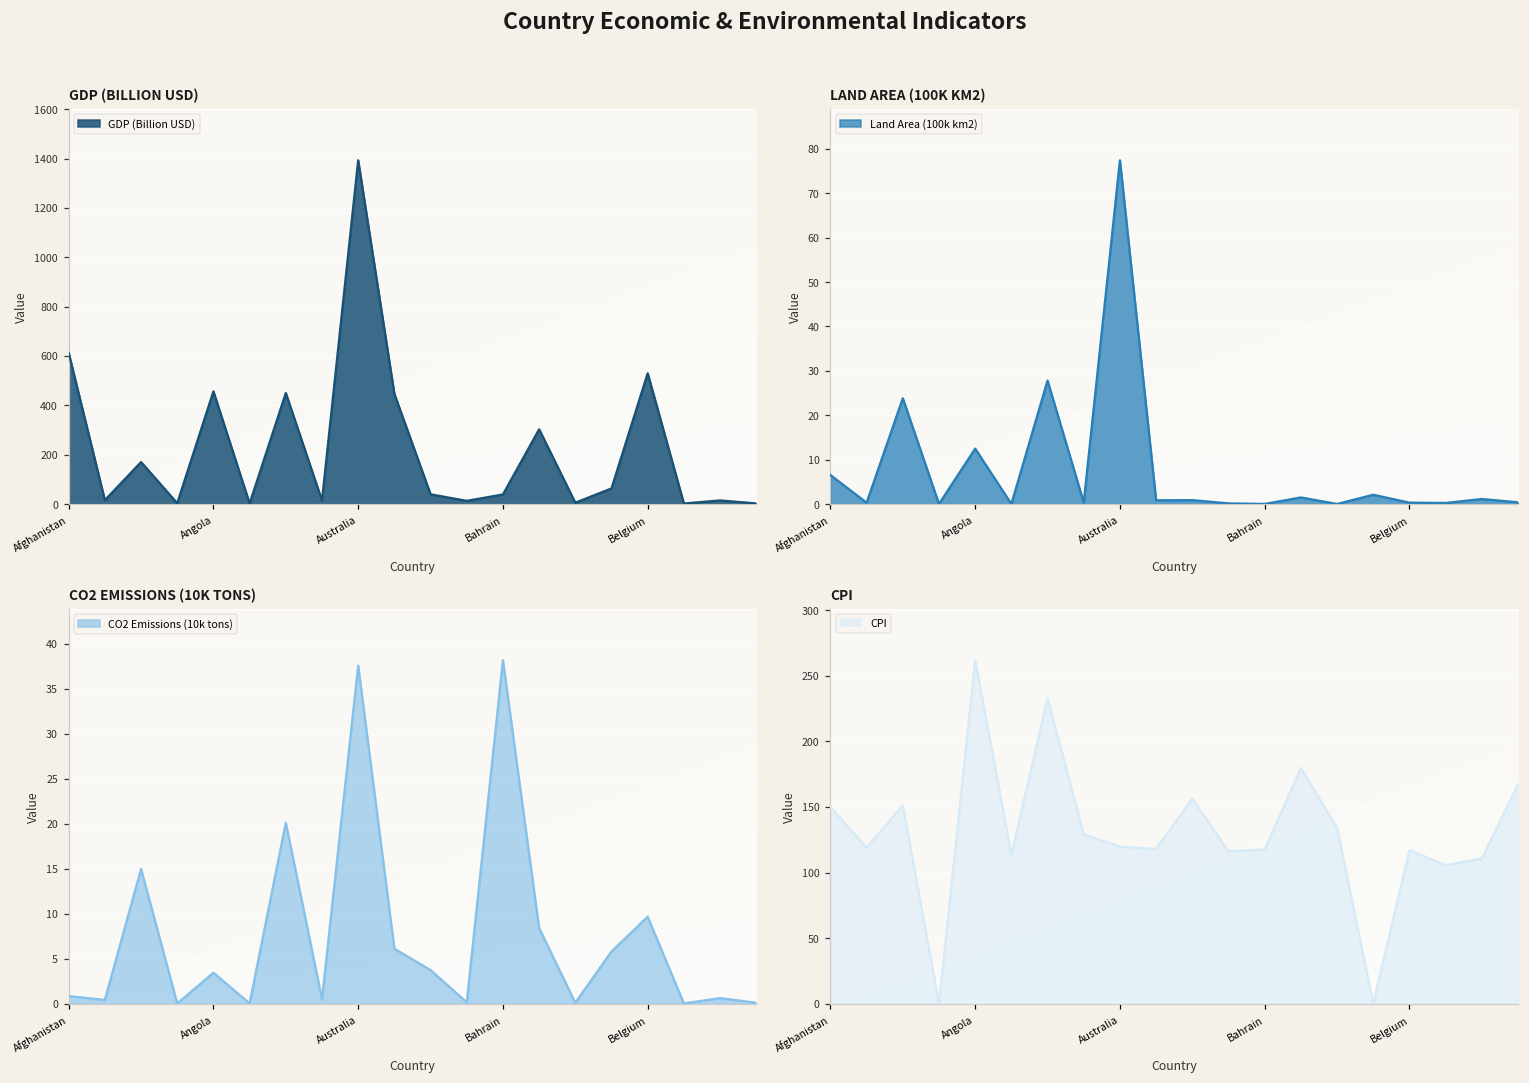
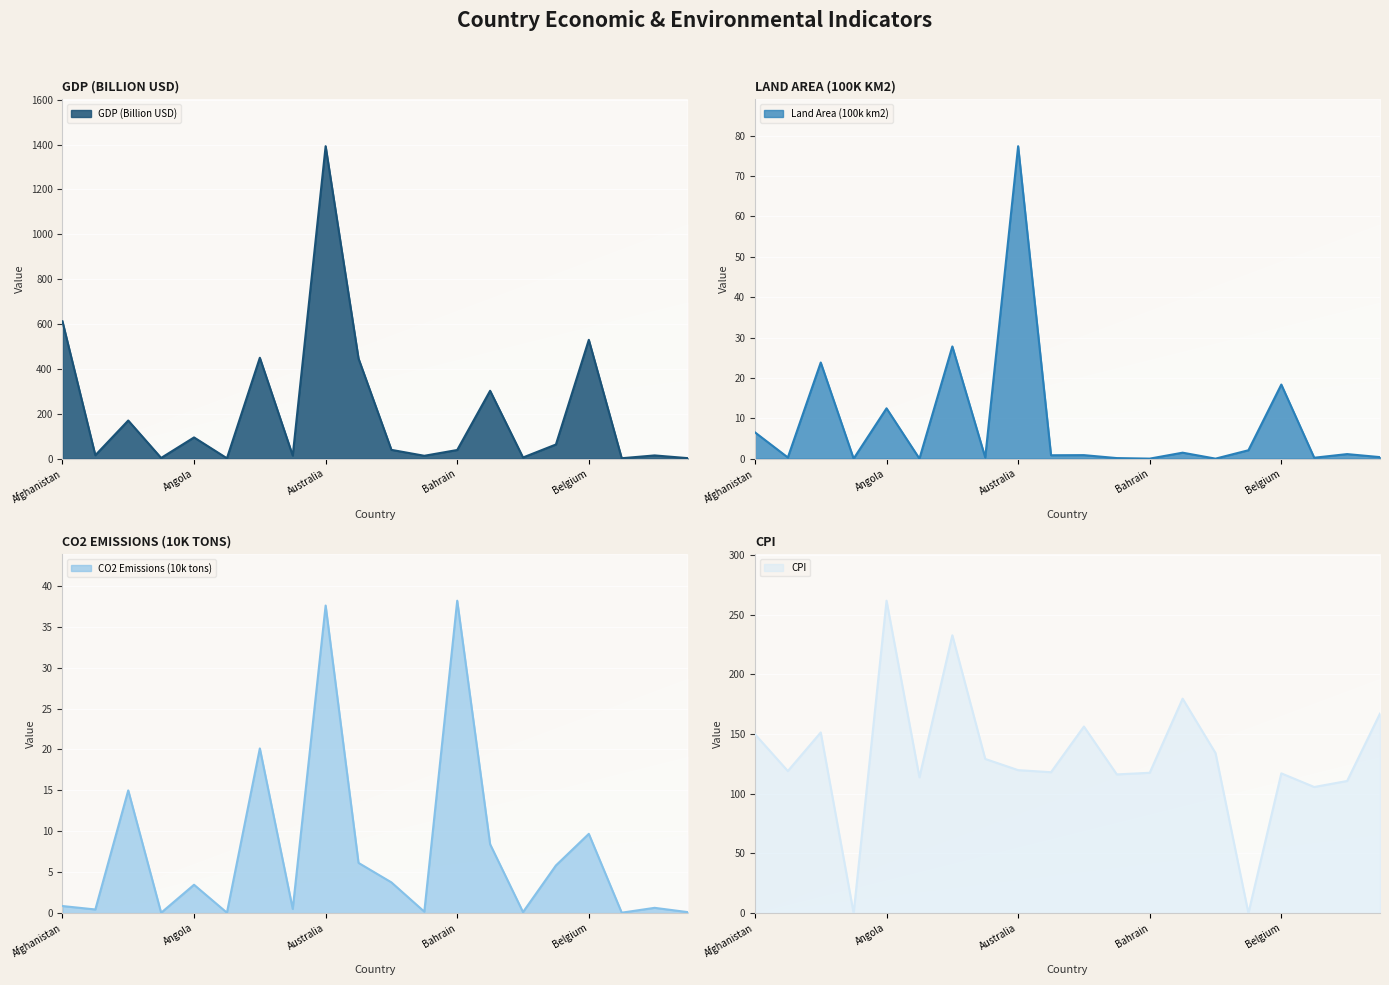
  {
    "GDP (BILLION USD)": {
      "GDP (Billion USD)": {
        "Afghanistan": 610,
-       "Angola": 460,
+       "Angola": 90,
        "Australia": 1390,
        "Bahrain": 40,
        "Belgium": 530
      }
    },
    "LAND AREA (100K KM2)": {
      "Land Area (100k km2)": {
        "Afghanistan": 7,
        "Australia": 77,
        "Bahrain": 0,
-       "Belgium": 0
+       "Belgium": 18
      }
    },
    "CO2 EMISSIONS (10K TONS)": {
      "CO2 Emissions (10k tons)": {
        "Afghanistan": 1,
        "Angola": 3,
        "Australia": 38,
        "Bahrain": 38,
        "Belgium": 10
      }
    }
  }
